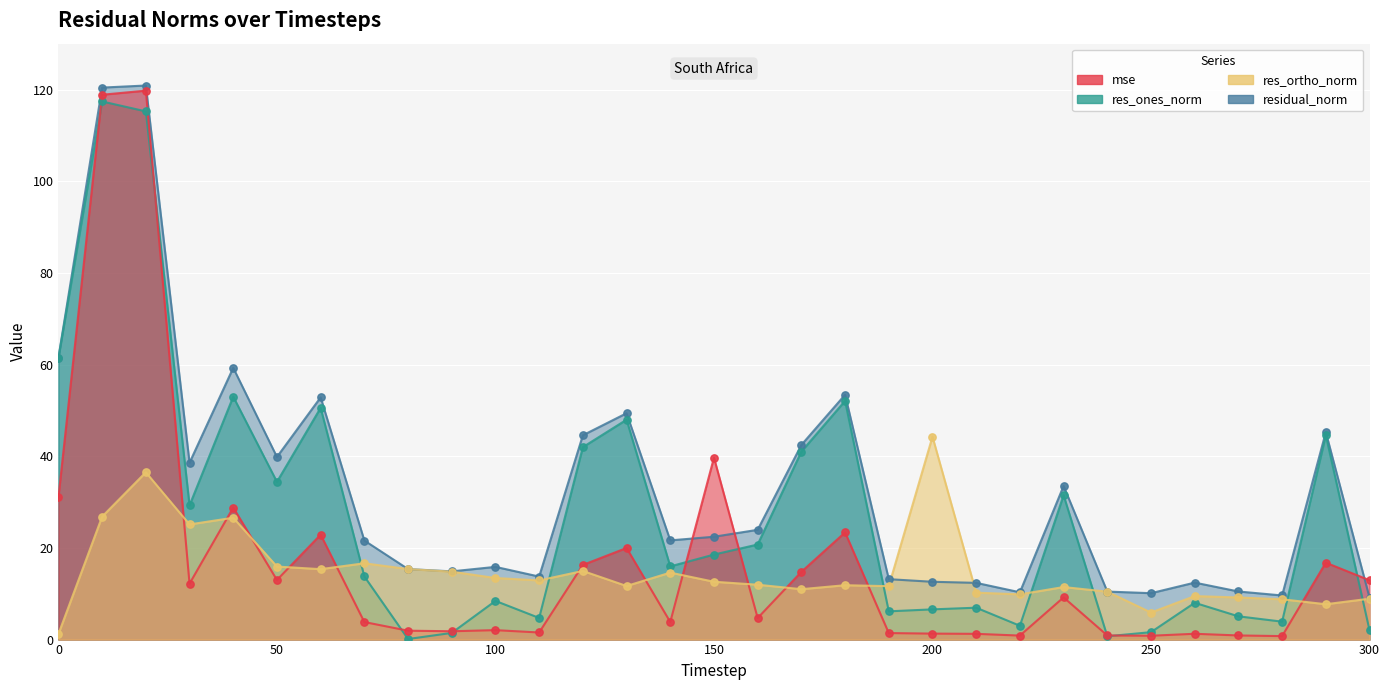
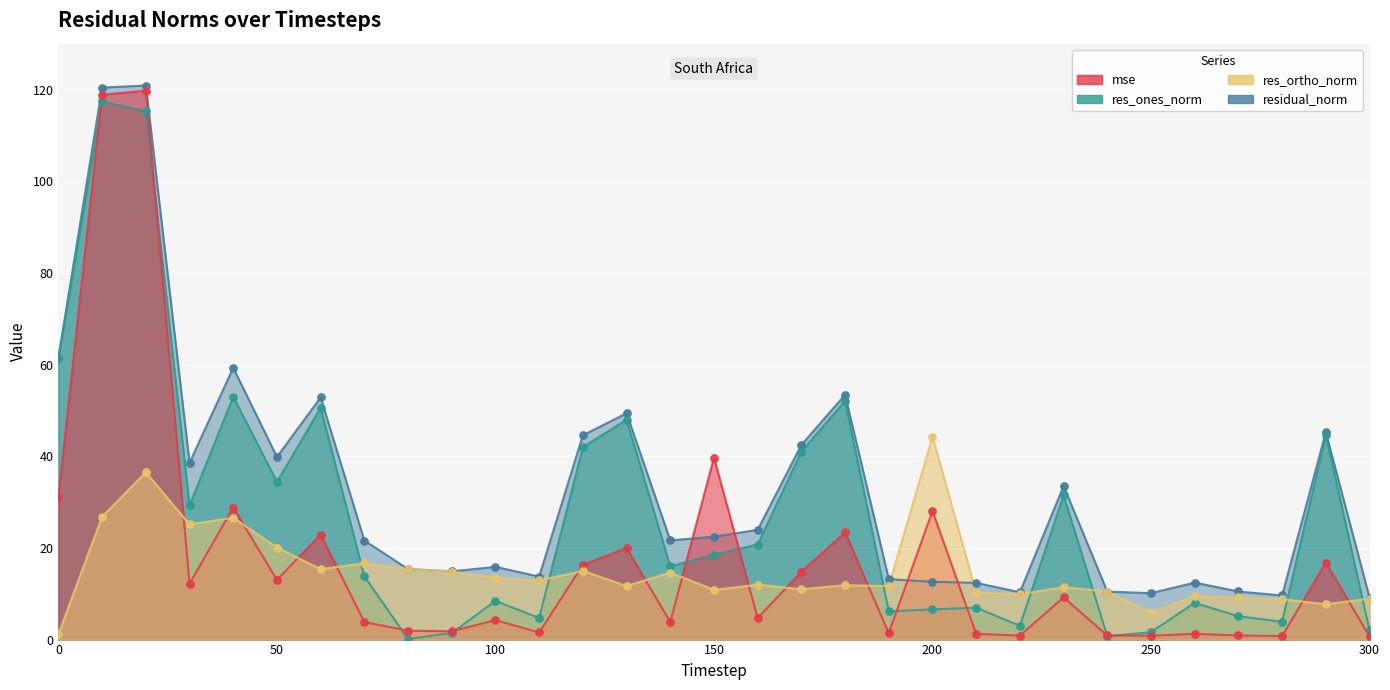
  {
    "mse": {
      "0": 31,
      "50": 13,
-     "100": 2,
+     "100": 4,
      "150": 40,
-     "200": 1,
+     "200": 28,
      "250": 1,
-     "300": 13
+     "300": 1
    },
    "res_ortho_norm": {
      "0": 1,
-     "50": 16,
+     "50": 20,
      "100": 13,
-     "150": 13,
+     "150": 11,
      "200": 44,
      "250": 6
    }
  }
